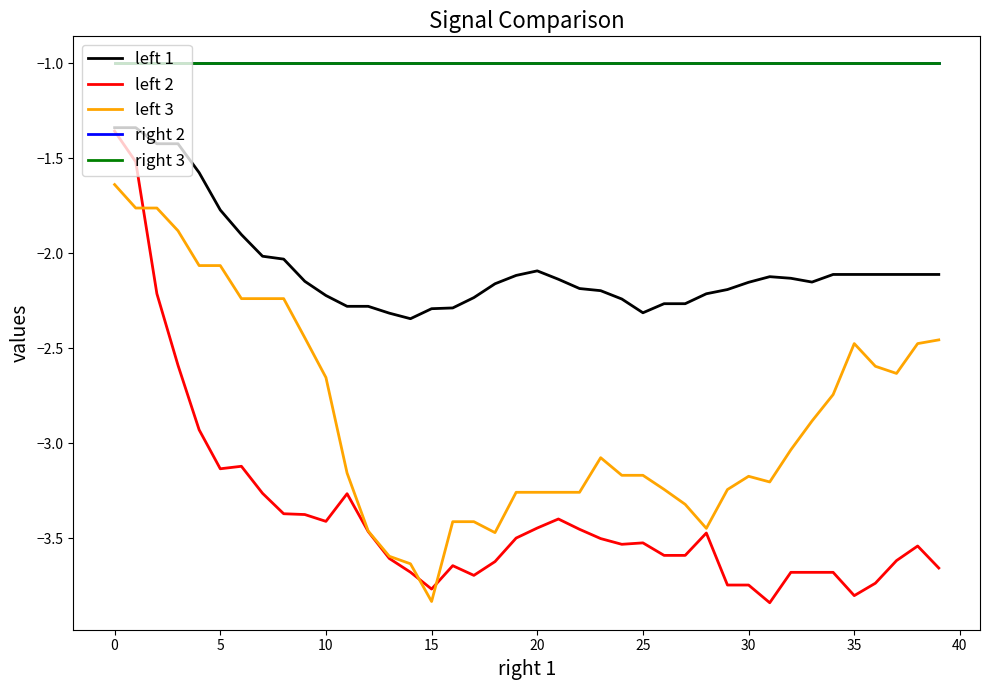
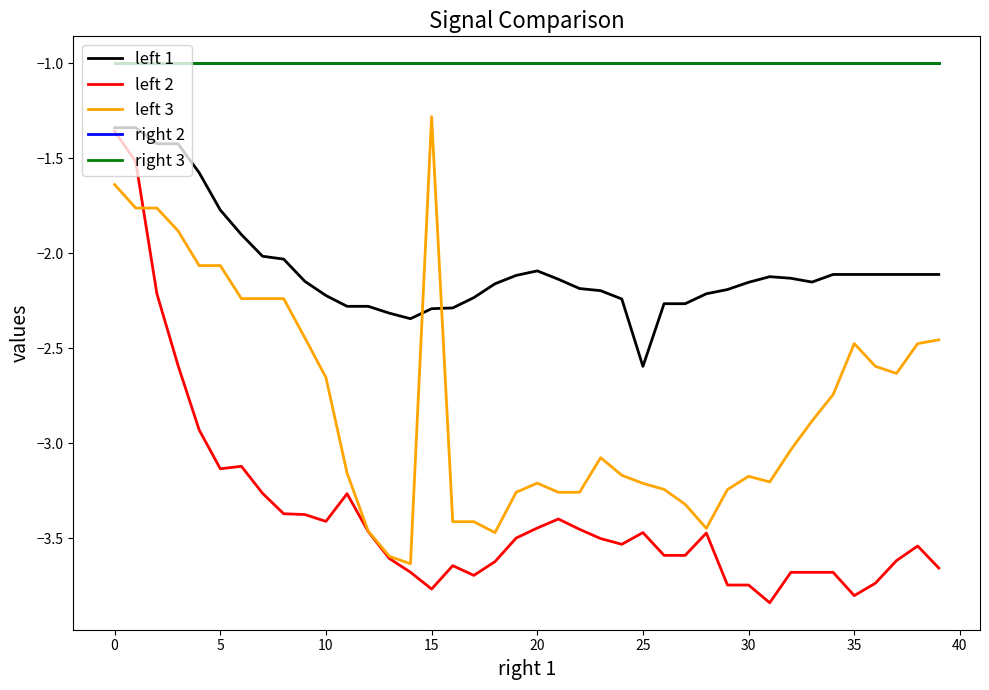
  {
    "left 1": {
      "5": -1.77,
      "10": -2.22,
      "15": -2.29,
      "20": -2.09,
-     "25": -2.31,
+     "25": -2.59,
      "30": -2.15,
      "35": -2.11
    },
    "left 2": {
      "5": -3.13,
      "10": -3.41,
      "15": -3.77,
      "20": -3.45,
-     "25": -3.52,
+     "25": -3.47,
      "30": -3.75,
      "35": -3.80
    },
    "left 3": {
      "0": -1.64,
      "5": -2.06,
      "10": -2.65,
-     "15": -3.83,
-     "20": -3.26,
-     "25": -3.17,
+     "15": -1.28,
+     "20": -3.21,
+     "25": -3.21,
      "30": -3.17,
      "35": -2.47
    },
    "right 3": {
      "5": -1.00,
      "10": -1.00,
      "15": -1.00,
      "20": -1.00,
      "25": -1.00,
      "30": -1.00,
      "35": -1.00
    }
  }
